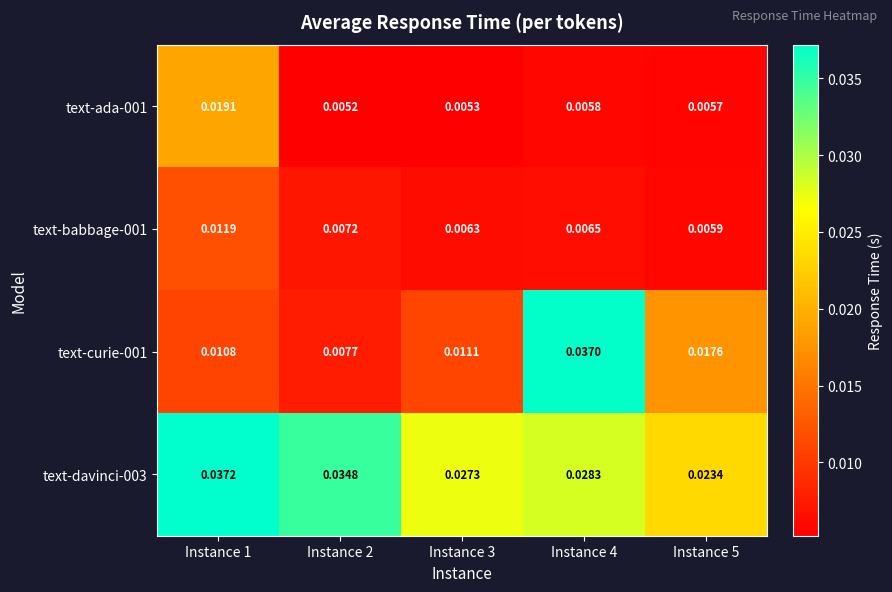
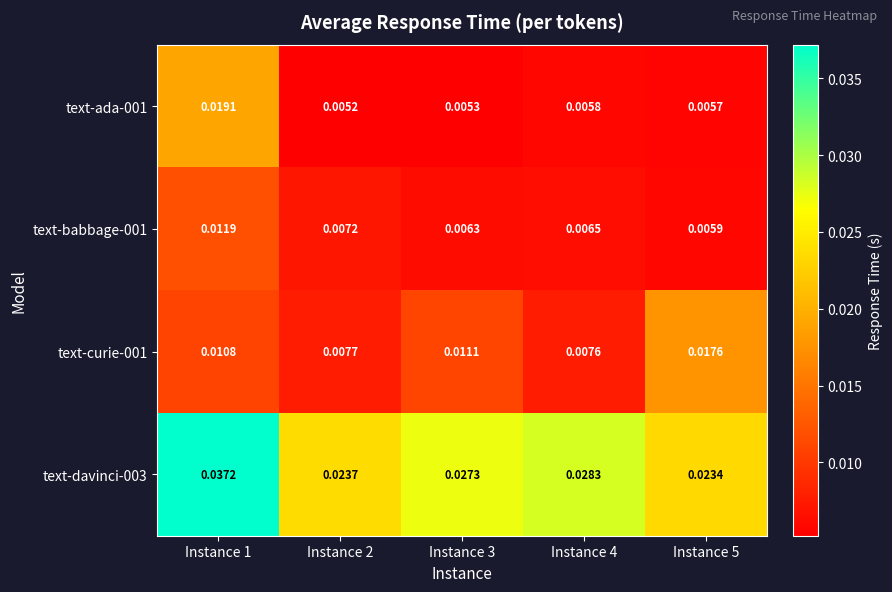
  {
    "text-ada-001": {
      "Instance 1": 0.0191,
      "Instance 2": 0.0052,
      "Instance 3": 0.0053,
      "Instance 4": 0.0058,
      "Instance 5": 0.0057
    },
    "text-babbage-001": {
      "Instance 1": 0.0119,
      "Instance 2": 0.0072,
      "Instance 3": 0.0063,
      "Instance 4": 0.0065,
      "Instance 5": 0.0059
    },
    "text-curie-001": {
      "Instance 1": 0.0108,
      "Instance 2": 0.0077,
      "Instance 3": 0.0111,
-     "Instance 4": 0.0370,
+     "Instance 4": 0.0076,
      "Instance 5": 0.0176
    },
    "text-davinci-003": {
      "Instance 1": 0.0372,
-     "Instance 2": 0.0348,
+     "Instance 2": 0.0237,
      "Instance 3": 0.0273,
      "Instance 4": 0.0283,
      "Instance 5": 0.0234
    }
  }
